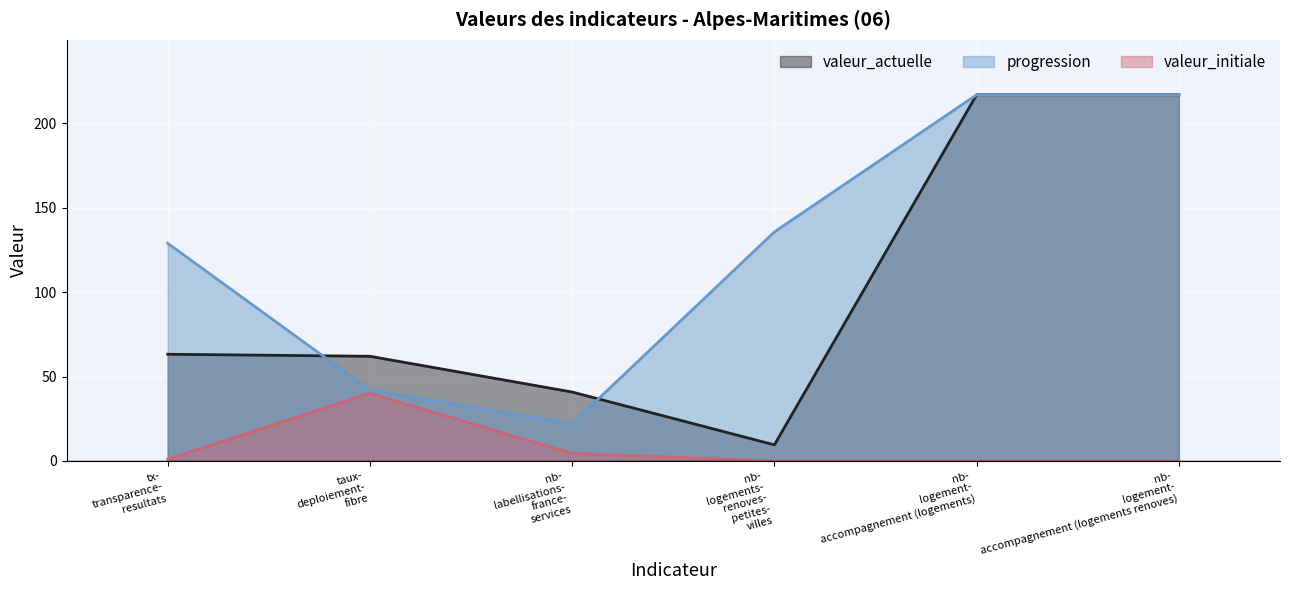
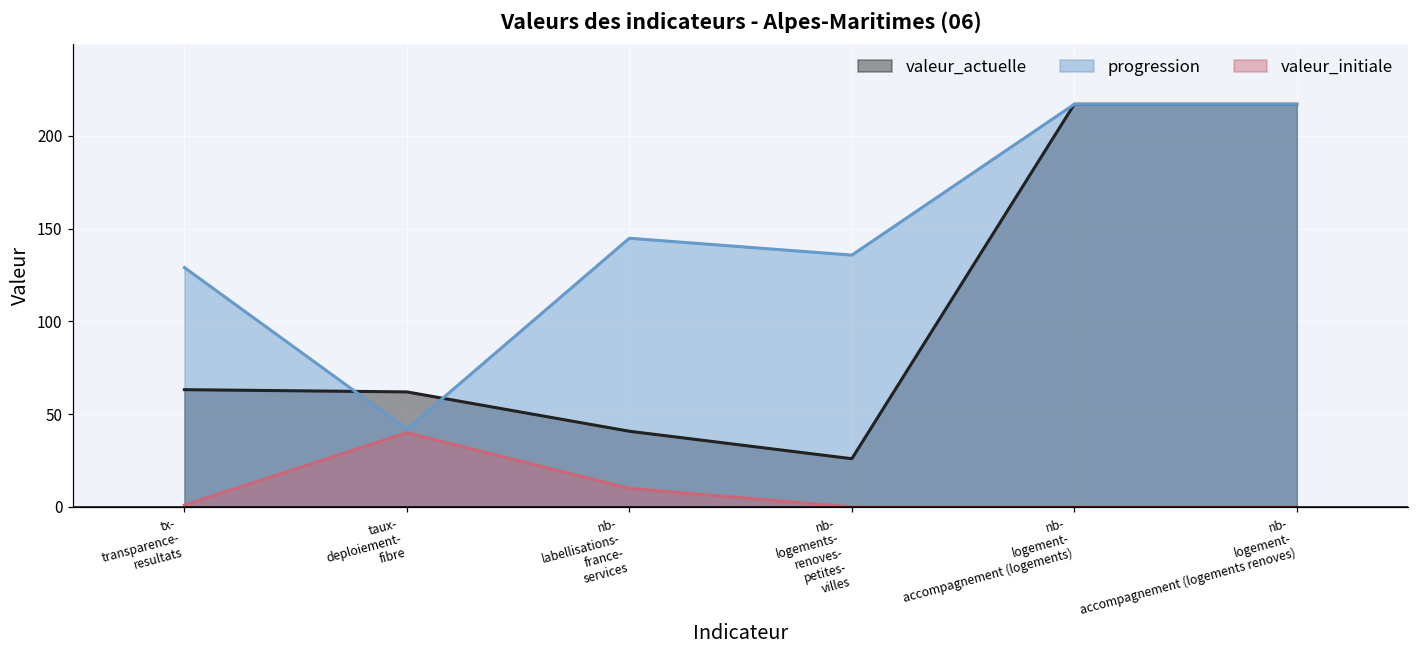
  {
    "valeur_actuelle": {
      "tx- transparence- resultats": 63,
      "taux- deploiement- fibre": 62,
      "nb- labellisations- france- services": 41,
-     "nb- logements- renoves- petites- villes": 10
+     "nb- logements- renoves- petites- villes": 26
    },
    "progression": {
      "tx- transparence- resultats": 129,
      "taux- deploiement- fibre": 42,
-     "nb- labellisations- france- services": 22,
+     "nb- labellisations- france- services": 145,
      "nb- logements- renoves- petites- villes": 136
    },
    "valeur_initiale": {
      "tx- transparence- resultats": 1,
      "taux- deploiement- fibre": 40,
-     "nb- labellisations- france- services": 4,
+     "nb- labellisations- france- services": 10,
      "nb- logements- renoves- petites- villes": 0,
      "nb- logement- accompagnement (logements)": 0,
      "nb- logement- accompagnement (logements renoves)": 0
    }
  }
